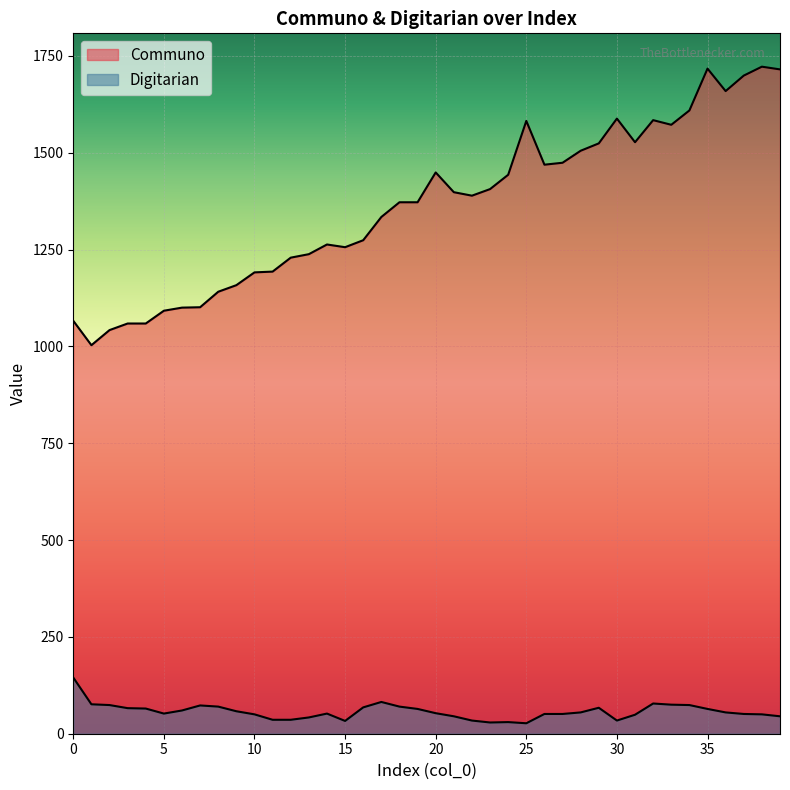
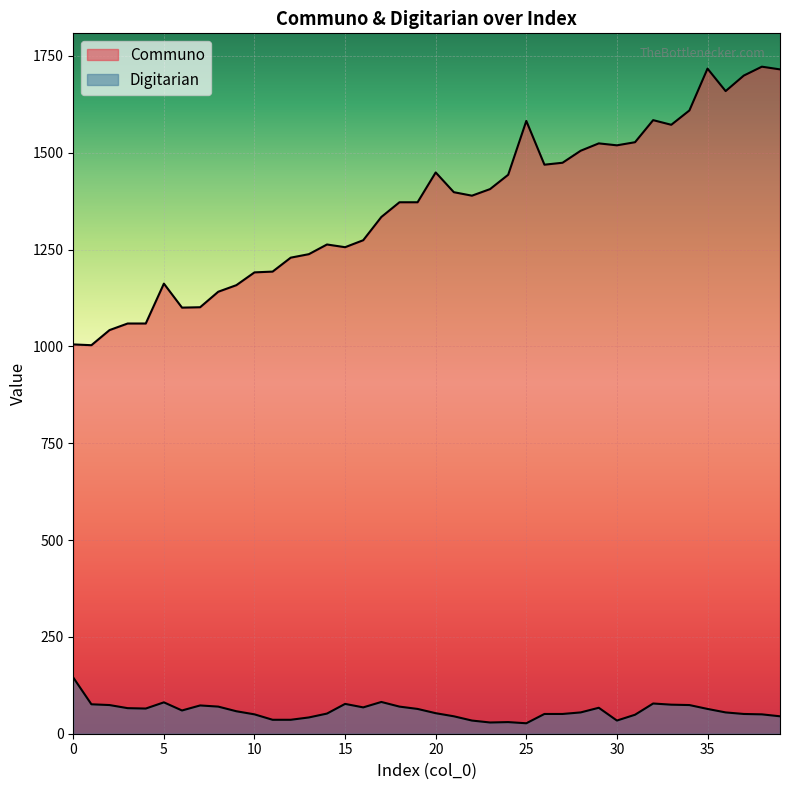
  {
    "Communo": {
-     "0": 1070,
-     "5": 1090,
+     "0": 1010,
+     "5": 1160,
      "10": 1190,
      "15": 1260,
      "20": 1450,
      "25": 1580,
-     "30": 1590,
+     "30": 1520,
      "35": 1720
    },
    "Digitarian": {
      "0": 150,
-     "5": 50,
+     "5": 80,
      "10": 50,
-     "15": 30,
+     "15": 80,
      "20": 50,
      "25": 30,
      "30": 30,
      "35": 60
    }
  }
